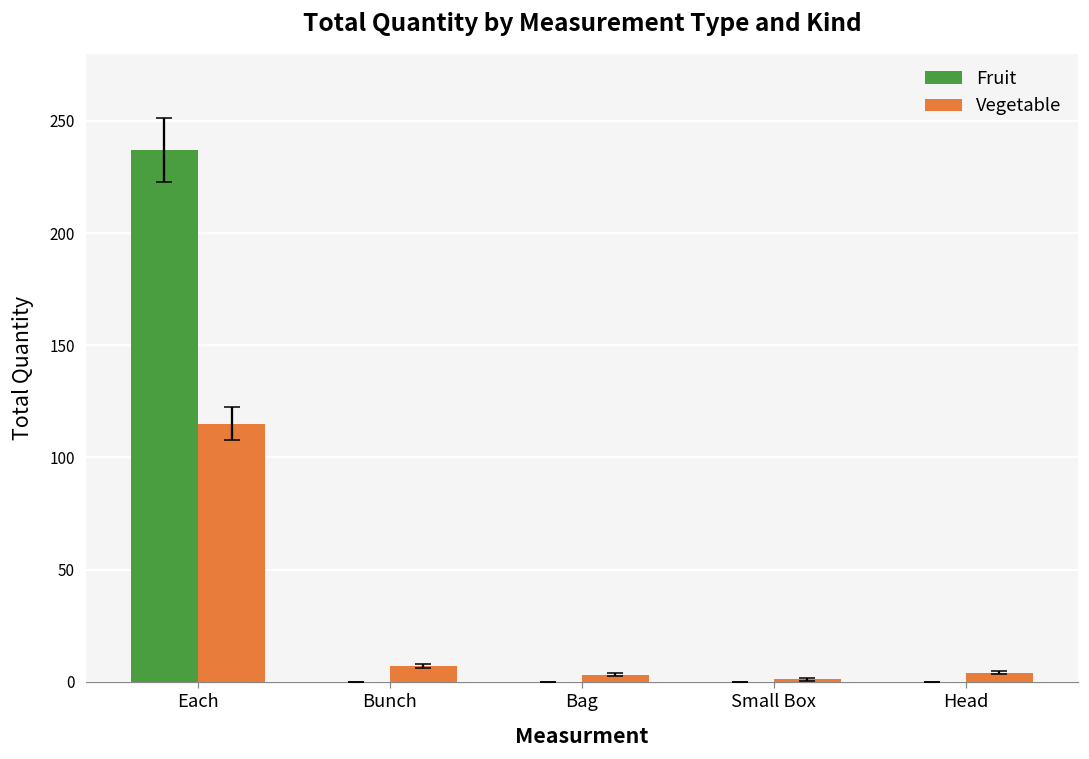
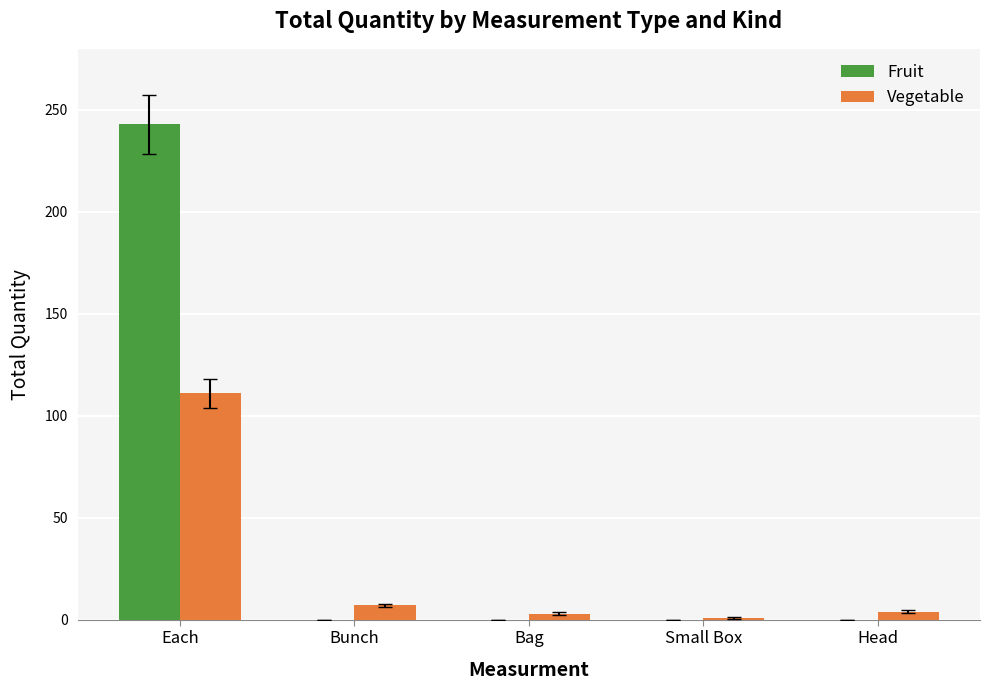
  {
    "Fruit": {
-     "Each": 237,
+     "Each": 243,
      "Bunch": 0,
      "Bag": 0,
      "Small Box": 0,
      "Head": 0
    },
    "Vegetable": {
-     "Each": 115,
+     "Each": 111,
      "Bunch": 7,
      "Bag": 3,
      "Head": 4
    }
  }
